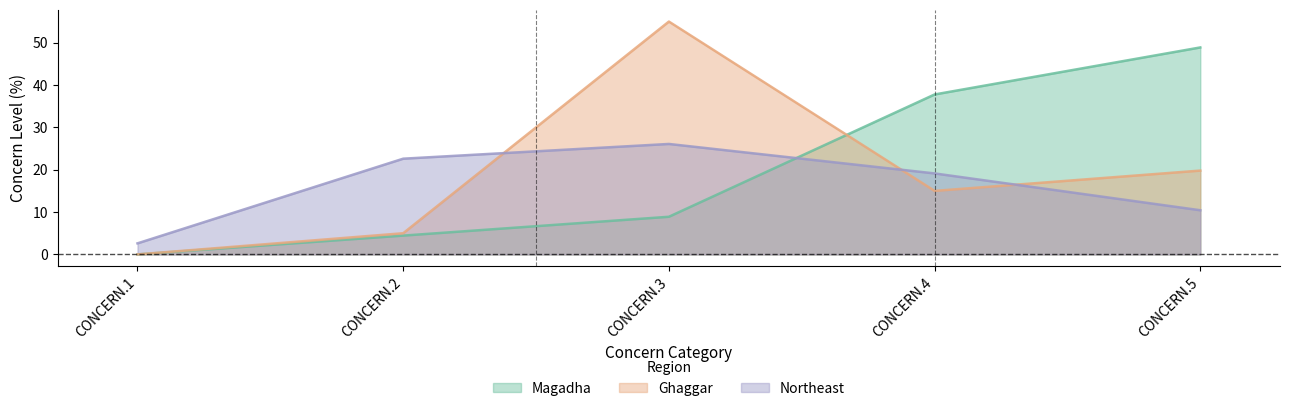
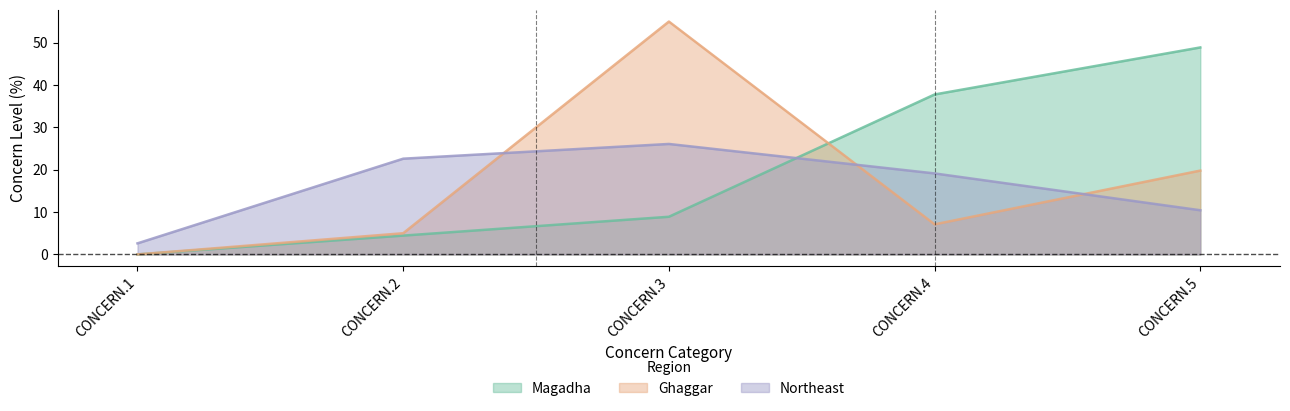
  {
    "Ghaggar": {
      "CONCERN.3": 55,
-     "CONCERN.4": 15,
+     "CONCERN.4": 7,
      "CONCERN.5": 20
    }
  }
